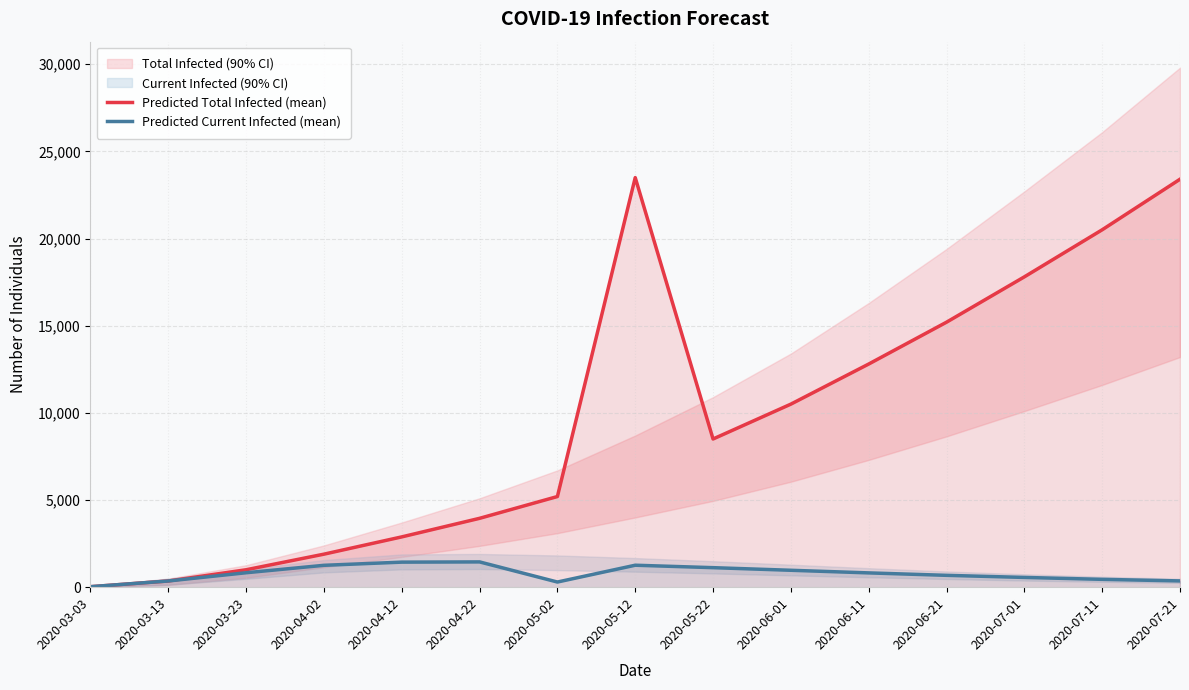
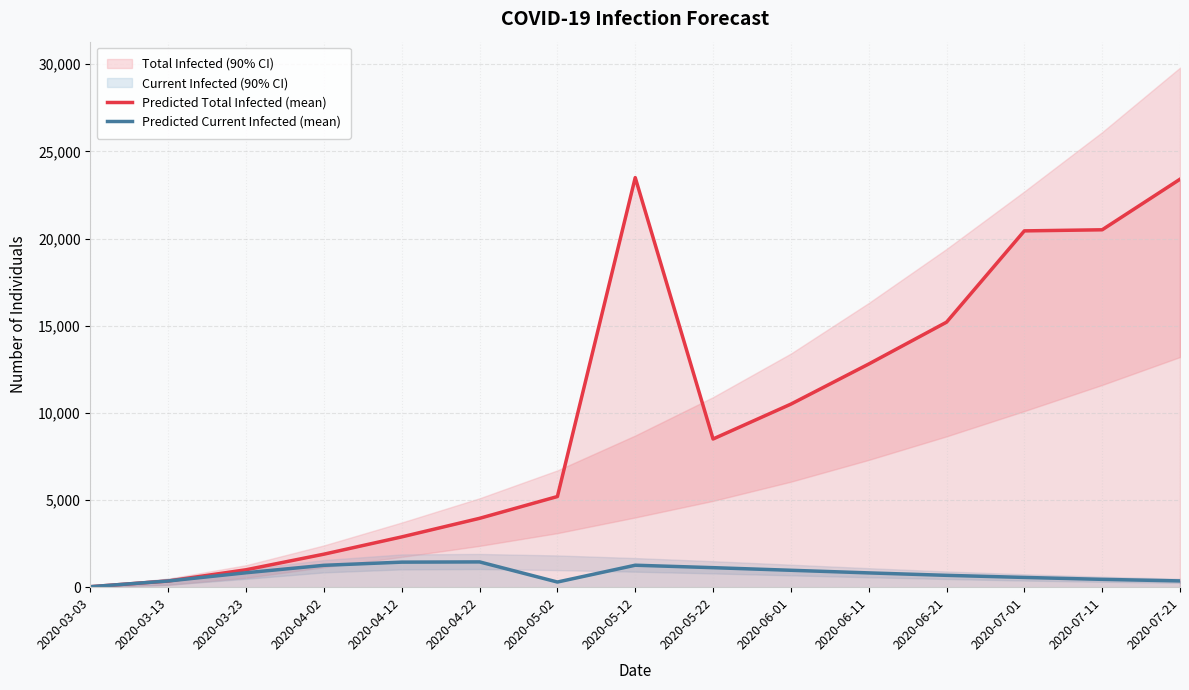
  {
    "Predicted Total Infected (mean)": {
      "2020-04-02": "1,900",
      "2020-04-12": "2,900",
      "2020-04-22": "4,000",
      "2020-05-02": "5,200",
      "2020-05-12": "23,500",
      "2020-05-22": "8,500",
      "2020-06-01": "10,500",
      "2020-06-11": "12,800",
      "2020-06-21": "15,200",
-     "2020-07-01": "17,800",
+     "2020-07-01": "20,400",
      "2020-07-11": "20,500",
      "2020-07-21": "23,400"
    },
    "Predicted Current Infected (mean)": {
      "2020-03-23": "800",
      "2020-04-02": "1,300",
      "2020-04-12": "1,400",
      "2020-04-22": "1,500",
      "2020-05-02": "300",
      "2020-05-12": "1,300",
      "2020-05-22": "1,100",
      "2020-06-01": "1,000",
      "2020-06-11": "800",
      "2020-06-21": "700",
      "2020-07-01": "600",
      "2020-07-11": "500"
    }
  }
